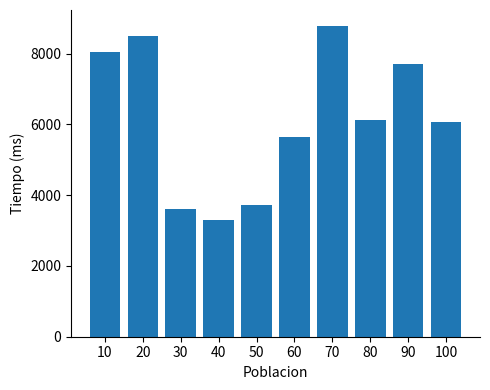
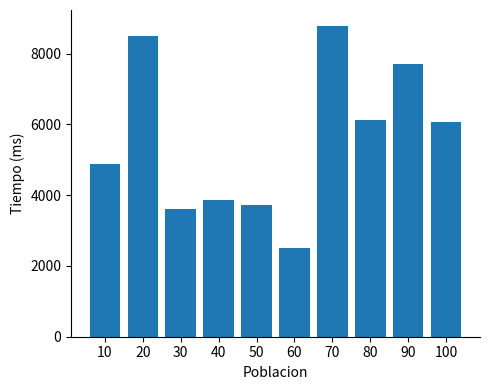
  {
-   "10": 8100,
+   "10": 4900,
    "20": 8500,
    "30": 3600,
-   "40": 3300,
+   "40": 3900,
    "50": 3700,
-   "60": 5600,
+   "60": 2500,
    "70": 8800,
    "80": 6100,
    "90": 7700,
    "100": 6100
  }
